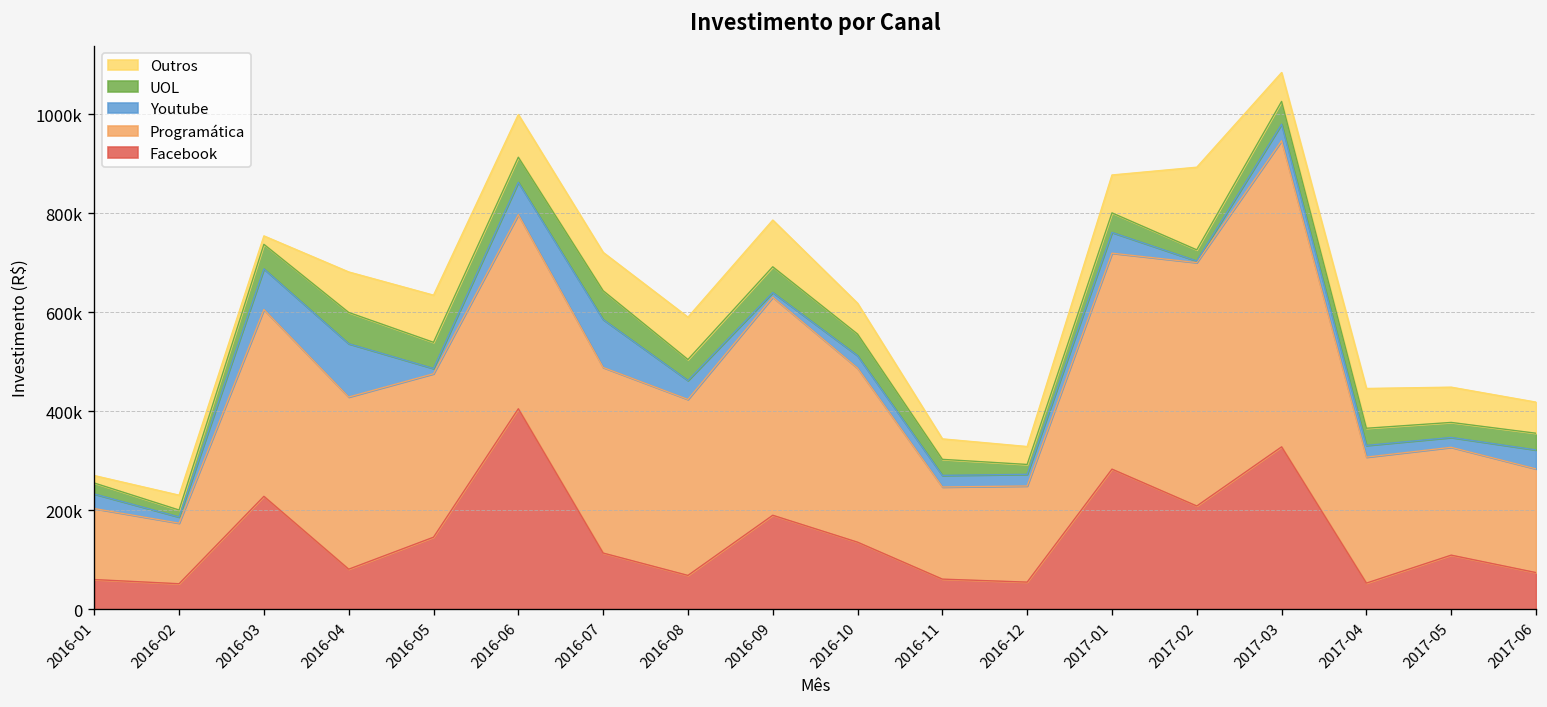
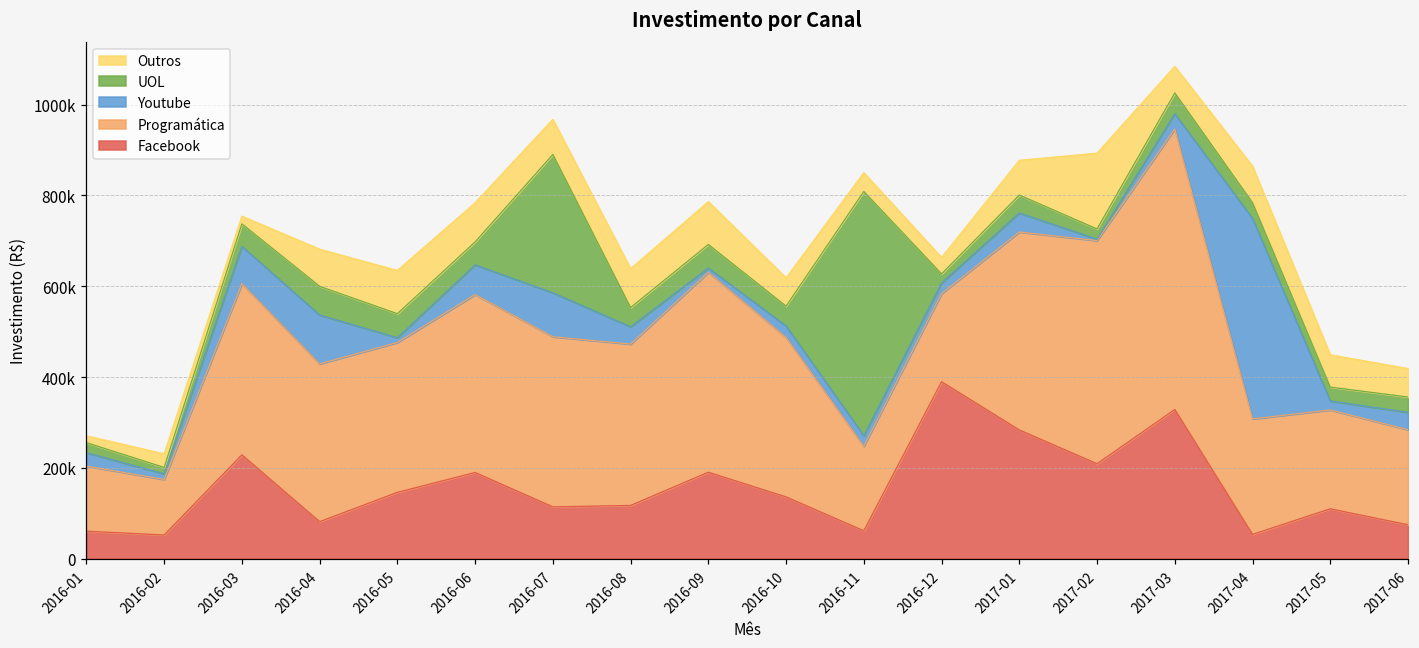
  {
    "Facebook": {
      "2016-01": 60000,
      "2016-02": 50000,
      "2016-03": 230000,
      "2016-04": 80000,
      "2016-05": 150000,
-     "2016-06": 410000,
+     "2016-06": 190000,
      "2016-07": 110000,
-     "2016-08": 70000,
+     "2016-08": 120000,
      "2016-09": 190000,
      "2016-10": 140000,
      "2016-11": 60000,
-     "2016-12": 60000,
+     "2016-12": 390000,
      "2017-01": 280000,
      "2017-02": 210000,
      "2017-03": 330000,
      "2017-04": 50000,
      "2017-05": 110000,
      "2017-06": 70000
    },
    "Youtube": {
      "2016-01": 30000,
      "2016-02": 10000,
      "2016-03": 80000,
      "2016-04": 110000,
      "2016-05": 10000,
      "2016-06": 70000,
      "2016-07": 100000,
      "2016-08": 40000,
      "2016-09": 10000,
      "2016-10": 30000,
      "2016-11": 20000,
      "2016-12": 20000,
      "2017-01": 40000,
      "2017-03": 30000,
-     "2017-04": 20000,
+     "2017-04": 440000,
      "2017-05": 20000,
      "2017-06": 40000
    },
    "UOL": {
      "2016-01": 20000,
      "2016-02": 10000,
      "2016-03": 50000,
      "2016-04": 60000,
      "2016-05": 50000,
      "2016-06": 50000,
-     "2016-07": 60000,
+     "2016-07": 300000,
      "2016-08": 40000,
      "2016-09": 50000,
      "2016-10": 40000,
-     "2016-11": 30000,
+     "2016-11": 540000,
      "2016-12": 20000,
      "2017-01": 40000,
      "2017-02": 20000,
      "2017-03": 50000,
      "2017-04": 30000,
      "2017-05": 30000,
      "2017-06": 30000
    }
  }
